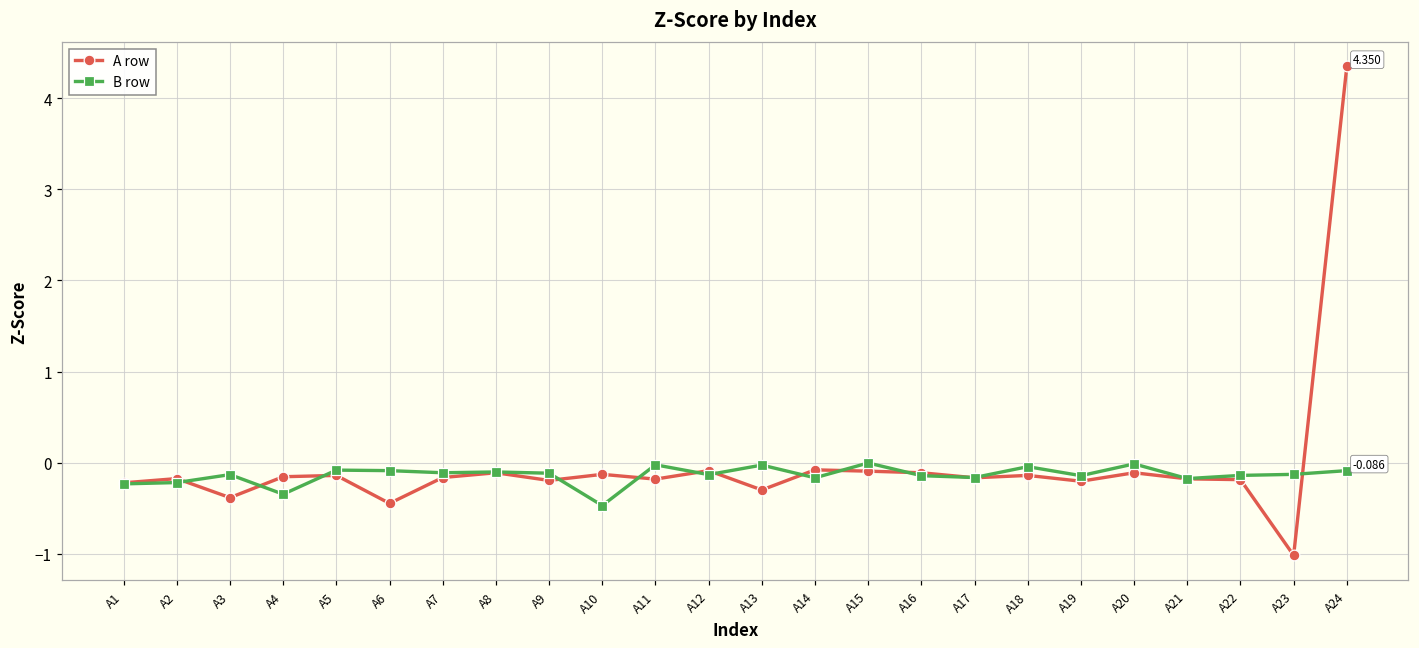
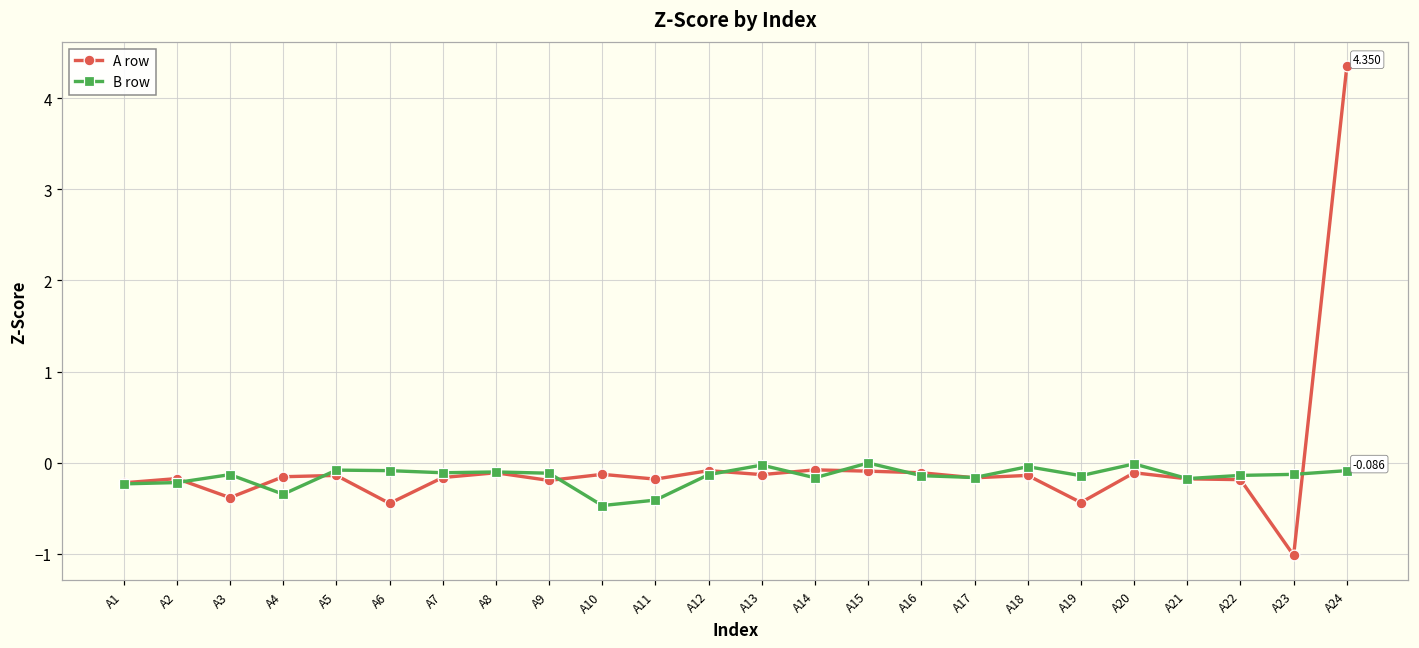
  {
    "A row": {
      "A2": -0.2,
      "A3": -0.4,
      "A4": -0.2,
      "A5": -0.1,
      "A6": -0.4,
      "A7": -0.2,
      "A9": -0.2,
      "A10": -0.1,
      "A11": -0.2,
      "A12": -0.1,
-     "A13": -0.3,
+     "A13": -0.1,
      "A14": -0.1,
      "A15": -0.1,
      "A16": -0.1,
      "A18": -0.1,
-     "A19": -0.2,
+     "A19": -0.4,
      "A20": -0.1,
      "A22": -0.2,
      "A23": -1.0
    },
    "B row": {
      "A2": -0.2,
      "A3": -0.1,
      "A4": -0.3,
      "A5": -0.1,
      "A6": -0.1,
      "A7": -0.1,
      "A9": -0.1,
      "A10": -0.5,
-     "A11": 0.0,
+     "A11": -0.4,
      "A12": -0.1,
      "A13": 0.0,
      "A14": -0.2,
      "A15": 0.0,
      "A16": -0.1,
      "A18": 0.0,
      "A19": -0.1,
      "A20": 0.0,
      "A22": -0.1,
      "A23": -0.1
    }
  }
